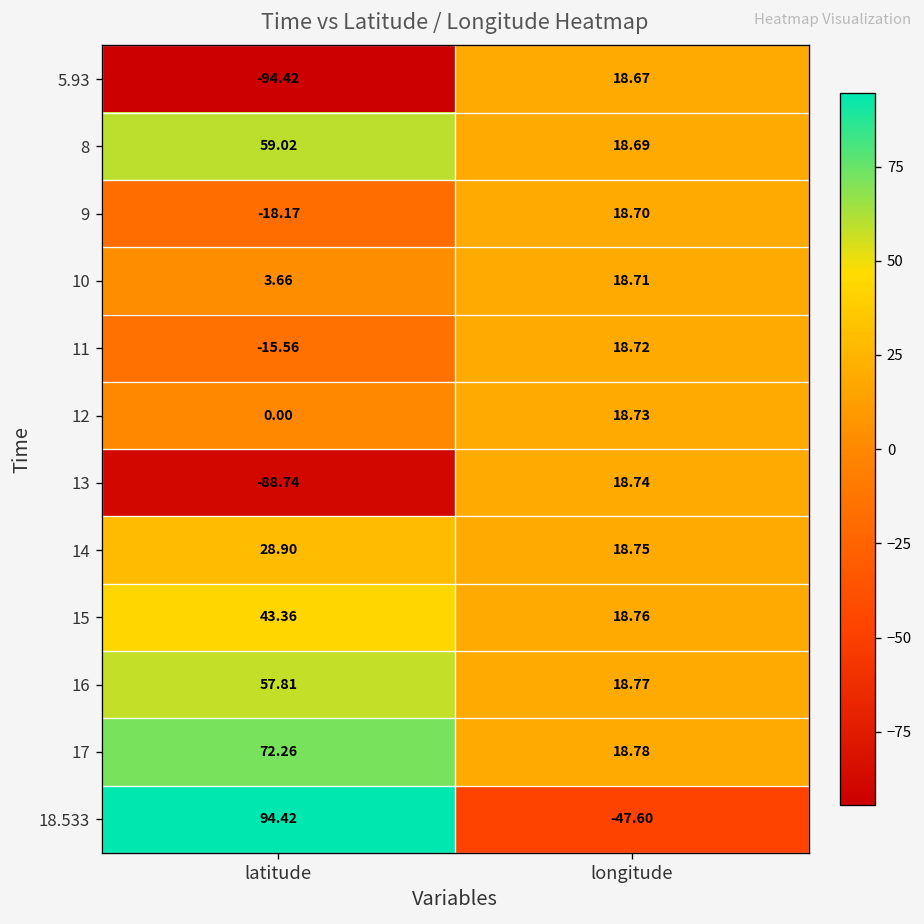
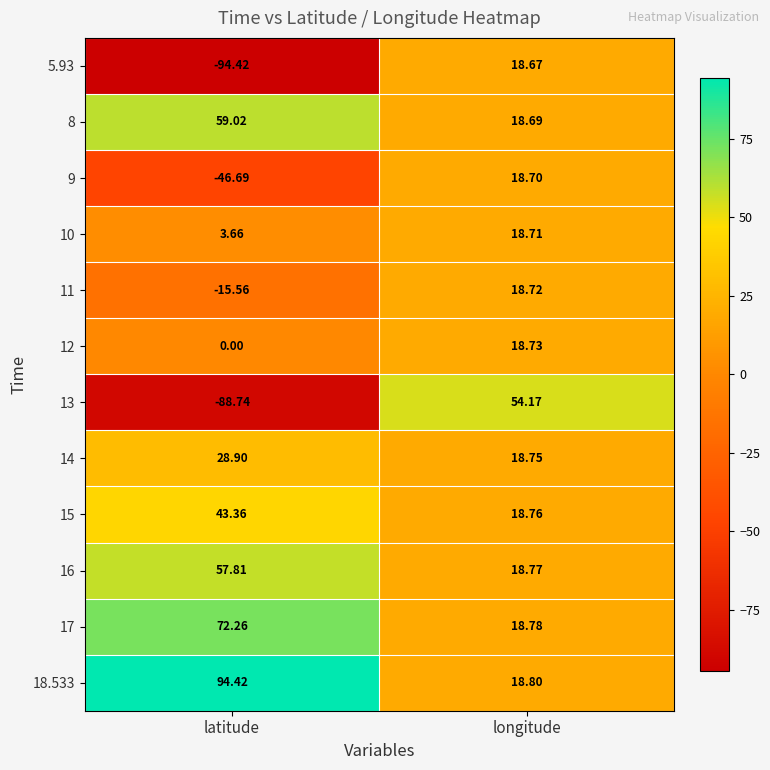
  {
    "5.93": {
      "latitude": -94.42,
      "longitude": 18.67
    },
    "8": {
      "latitude": 59.02,
      "longitude": 18.69
    },
    "9": {
-     "latitude": -18.17,
+     "latitude": -46.69,
      "longitude": 18.70
    },
    "10": {
      "latitude": 3.66,
      "longitude": 18.71
    },
    "11": {
      "latitude": -15.56,
      "longitude": 18.72
    },
    "12": {
      "latitude": 0.00,
      "longitude": 18.73
    },
    "13": {
      "latitude": -88.74,
-     "longitude": 18.74
+     "longitude": 54.17
    },
    "14": {
      "latitude": 28.90,
      "longitude": 18.75
    },
    "15": {
      "latitude": 43.36,
      "longitude": 18.76
    },
    "16": {
      "latitude": 57.81,
      "longitude": 18.77
    },
    "17": {
      "latitude": 72.26,
      "longitude": 18.78
    },
    "18.533": {
      "latitude": 94.42,
-     "longitude": -47.60
+     "longitude": 18.80
    }
  }
